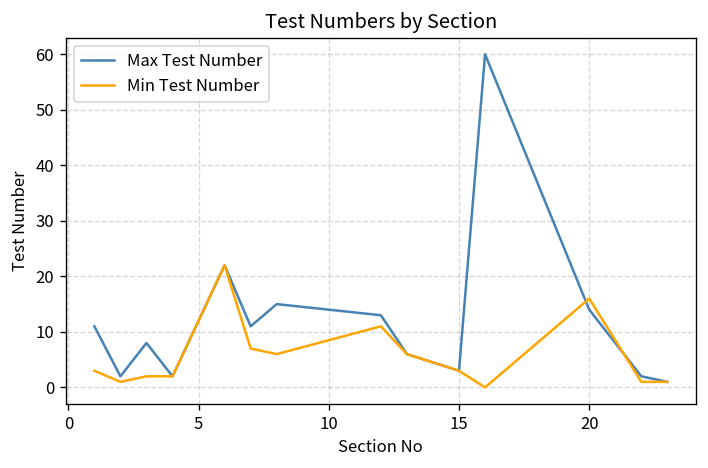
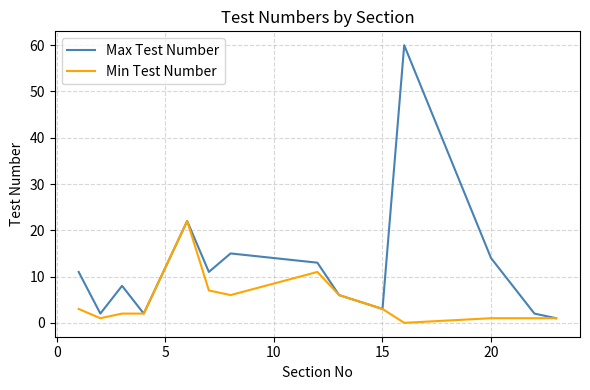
  {
    "Max Test Number": {
      "20": 14
    },
    "Min Test Number": {
-     "20": 16
+     "20": 1
    }
  }
